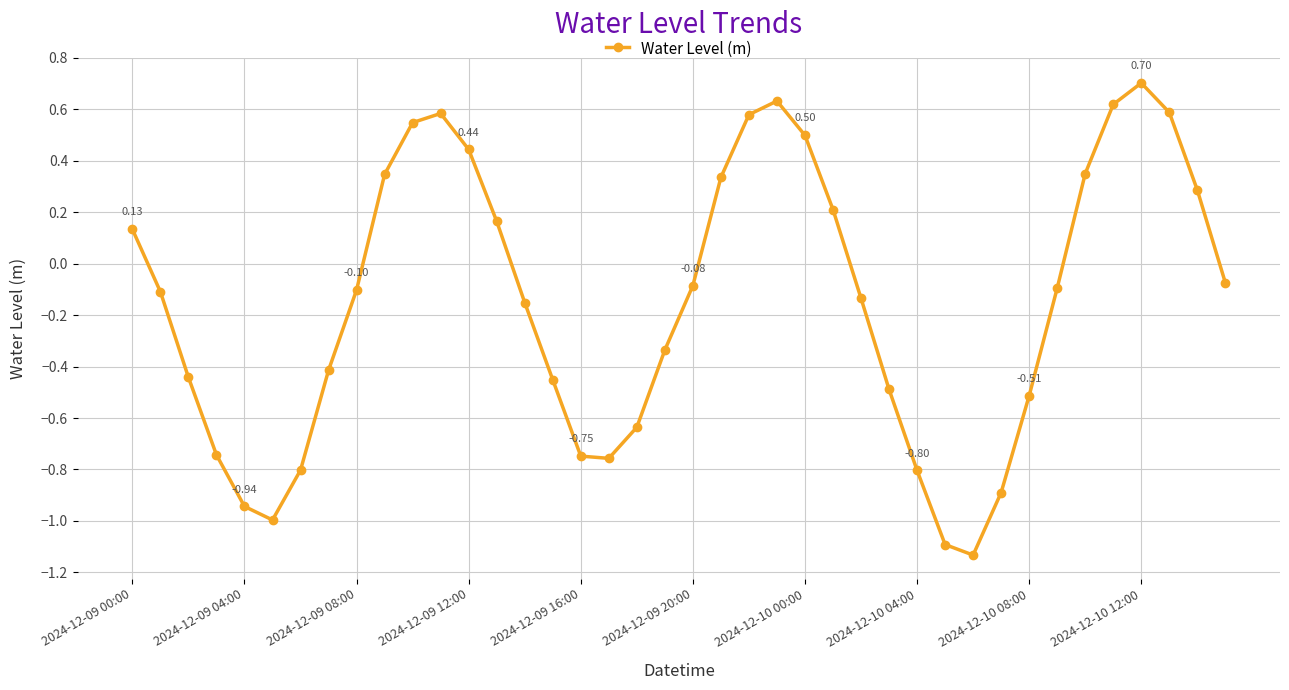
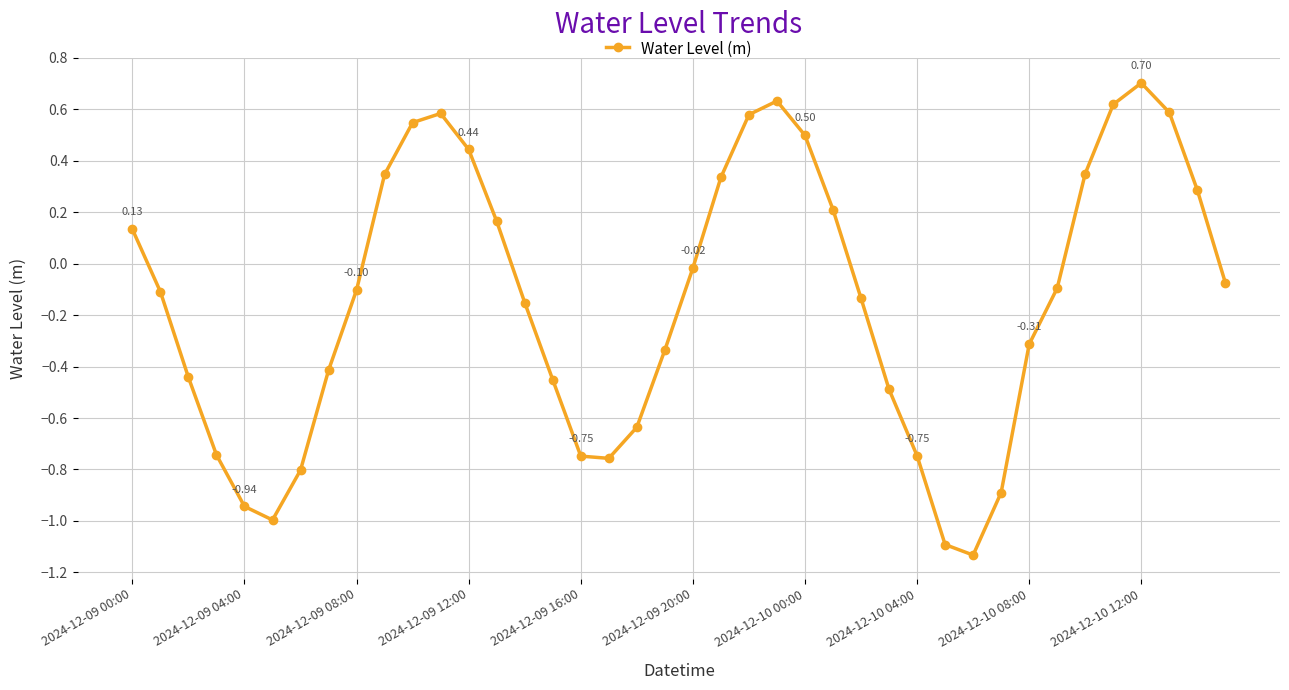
  {
    "2024-12-09 00:00": 0.13,
    "2024-12-09 04:00": -0.94,
    "2024-12-09 08:00": -0.10,
    "2024-12-09 12:00": 0.44,
    "2024-12-09 16:00": -0.75,
-   "2024-12-09 20:00": -0.08,
+   "2024-12-09 20:00": -0.02,
    "2024-12-10 00:00": 0.50,
-   "2024-12-10 04:00": -0.80,
-   "2024-12-10 08:00": -0.51,
+   "2024-12-10 04:00": -0.75,
+   "2024-12-10 08:00": -0.31,
    "2024-12-10 12:00": 0.70
  }
